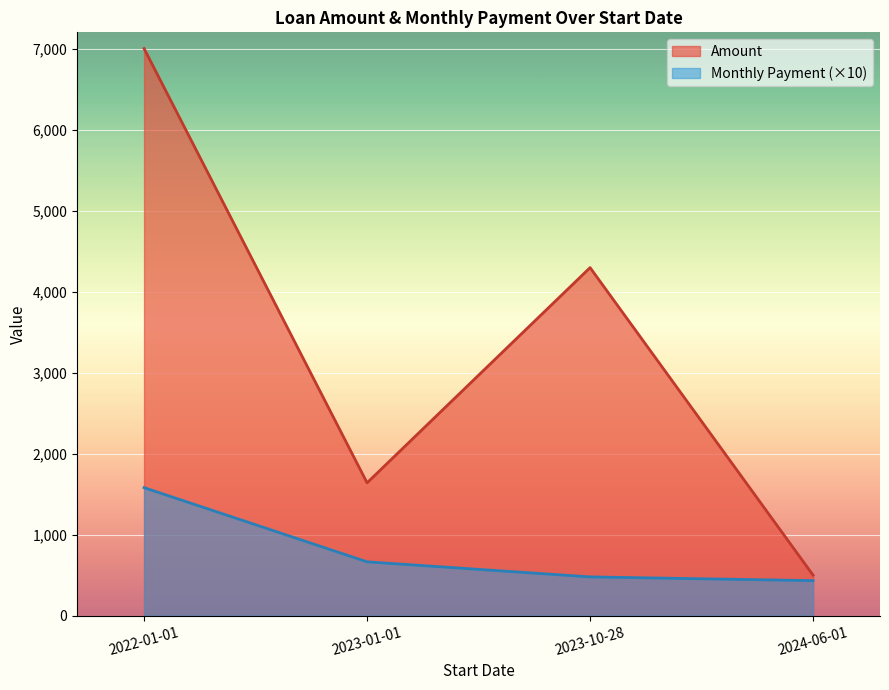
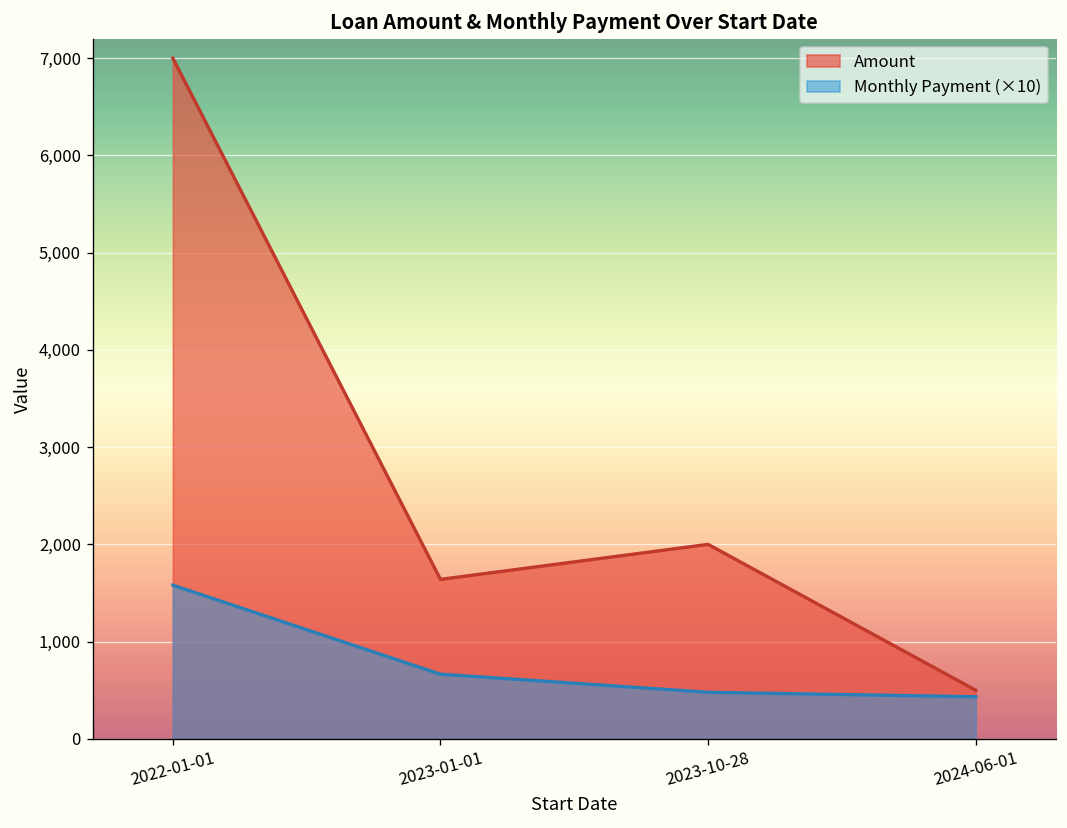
  {
    "Amount": {
      "2022-01-01": "7,000",
      "2023-01-01": "1,600",
-     "2023-10-28": "4,300",
+     "2023-10-28": "2,000",
      "2024-06-01": "500"
    },
    "Monthly Payment (×10)": {
      "2022-01-01": "1,600",
      "2023-01-01": "700",
      "2023-10-28": "500",
      "2024-06-01": "400"
    }
  }
